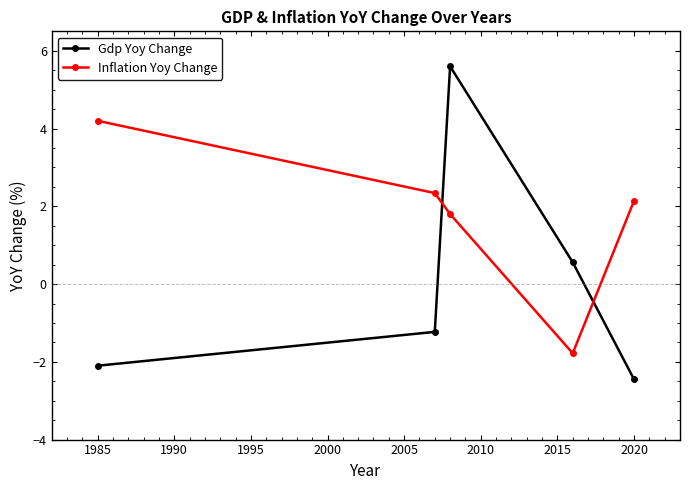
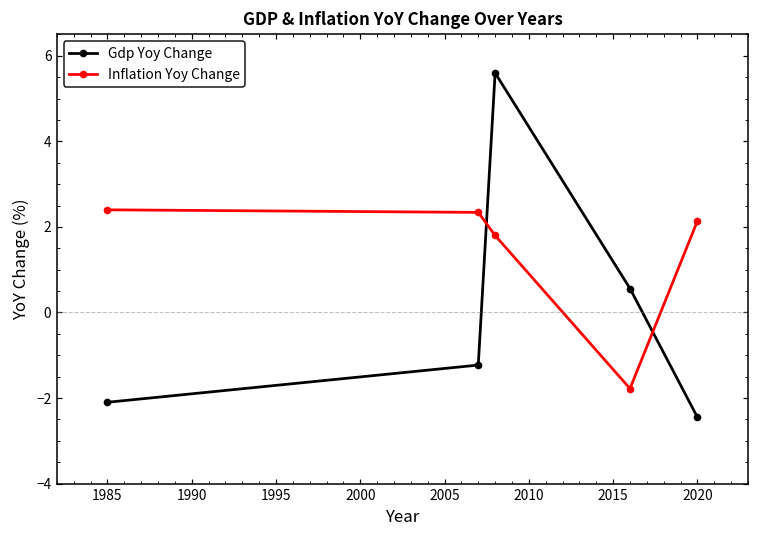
  {
    "Gdp Yoy Change": {
      "1985": -2.1,
      "2020": -2.5
    },
    "Inflation Yoy Change": {
-     "1985": 4.2,
+     "1985": 2.4,
      "2020": 2.1
    }
  }
